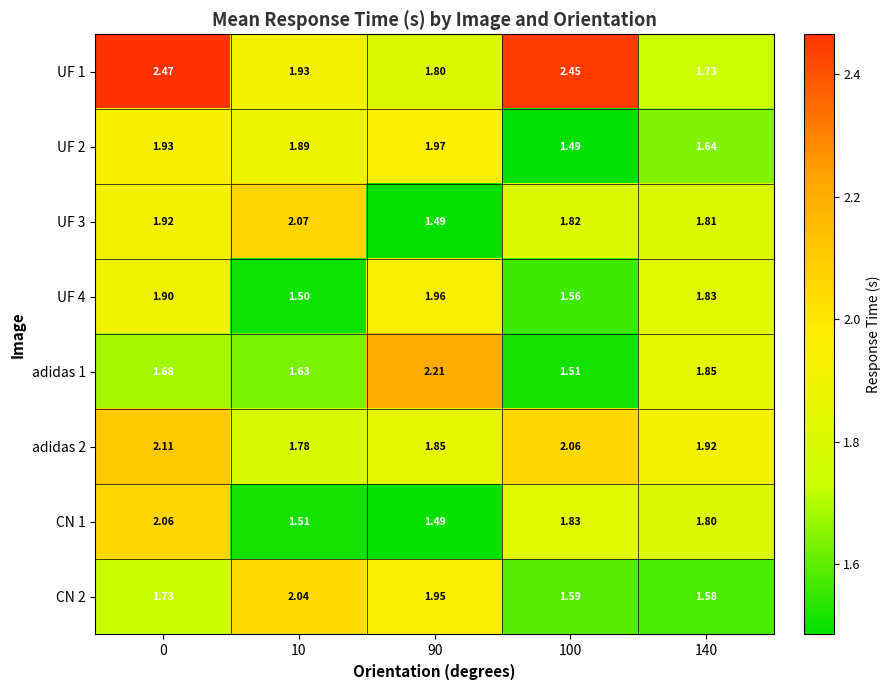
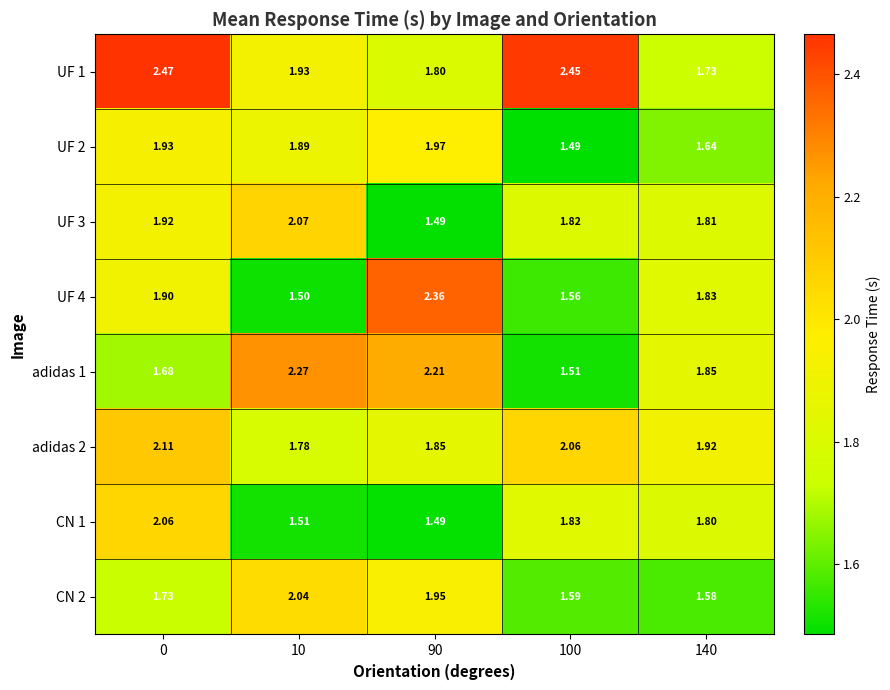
  {
    "UF 1": {
      "0": 2.47,
      "10": 1.93,
      "90": 1.80,
      "100": 2.45,
      "140": 1.73
    },
    "UF 2": {
      "0": 1.93,
      "10": 1.89,
      "90": 1.97,
      "100": 1.49,
      "140": 1.64
    },
    "UF 3": {
      "0": 1.92,
      "10": 2.07,
      "90": 1.49,
      "100": 1.82,
      "140": 1.81
    },
    "UF 4": {
      "0": 1.90,
      "10": 1.50,
-     "90": 1.96,
+     "90": 2.36,
      "100": 1.56,
      "140": 1.83
    },
    "adidas 1": {
      "0": 1.68,
-     "10": 1.63,
+     "10": 2.27,
      "90": 2.21,
      "100": 1.51,
      "140": 1.85
    },
    "adidas 2": {
      "0": 2.11,
      "10": 1.78,
      "90": 1.85,
      "100": 2.06,
      "140": 1.92
    },
    "CN 1": {
      "0": 2.06,
      "10": 1.51,
      "90": 1.49,
      "100": 1.83,
      "140": 1.80
    },
    "CN 2": {
      "0": 1.73,
      "10": 2.04,
      "90": 1.95,
      "100": 1.59,
      "140": 1.58
    }
  }
